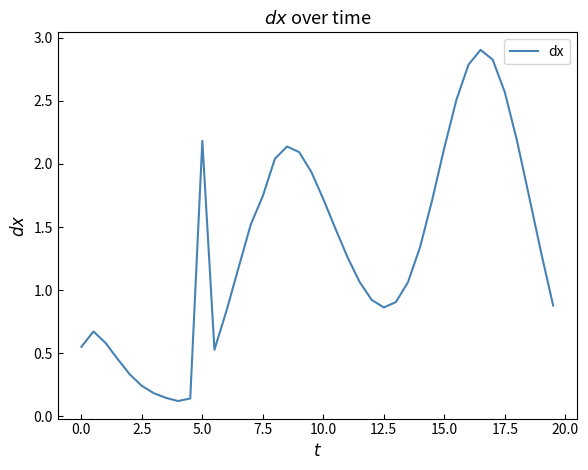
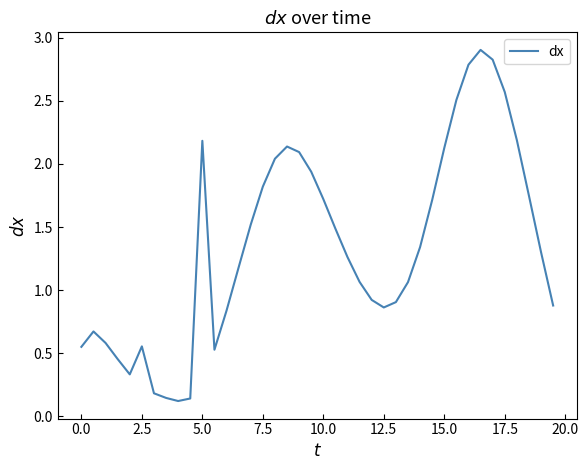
  {
    "0.0": 0.55,
-   "2.5": 0.24,
+   "2.5": 0.55,
    "5.0": 2.18,
-   "7.5": 1.75,
+   "7.5": 1.82,
    "10.0": 1.72,
    "12.5": 0.86,
    "15.0": 2.13,
    "17.5": 2.57
  }
